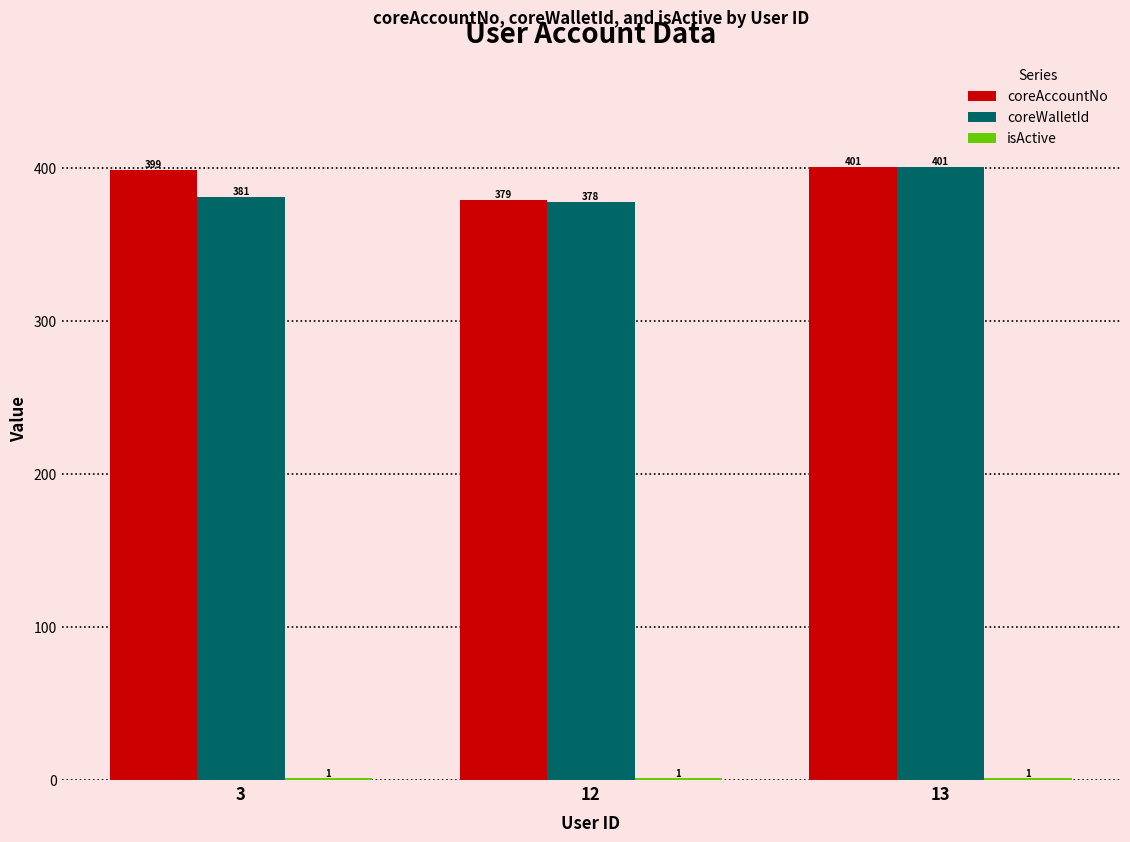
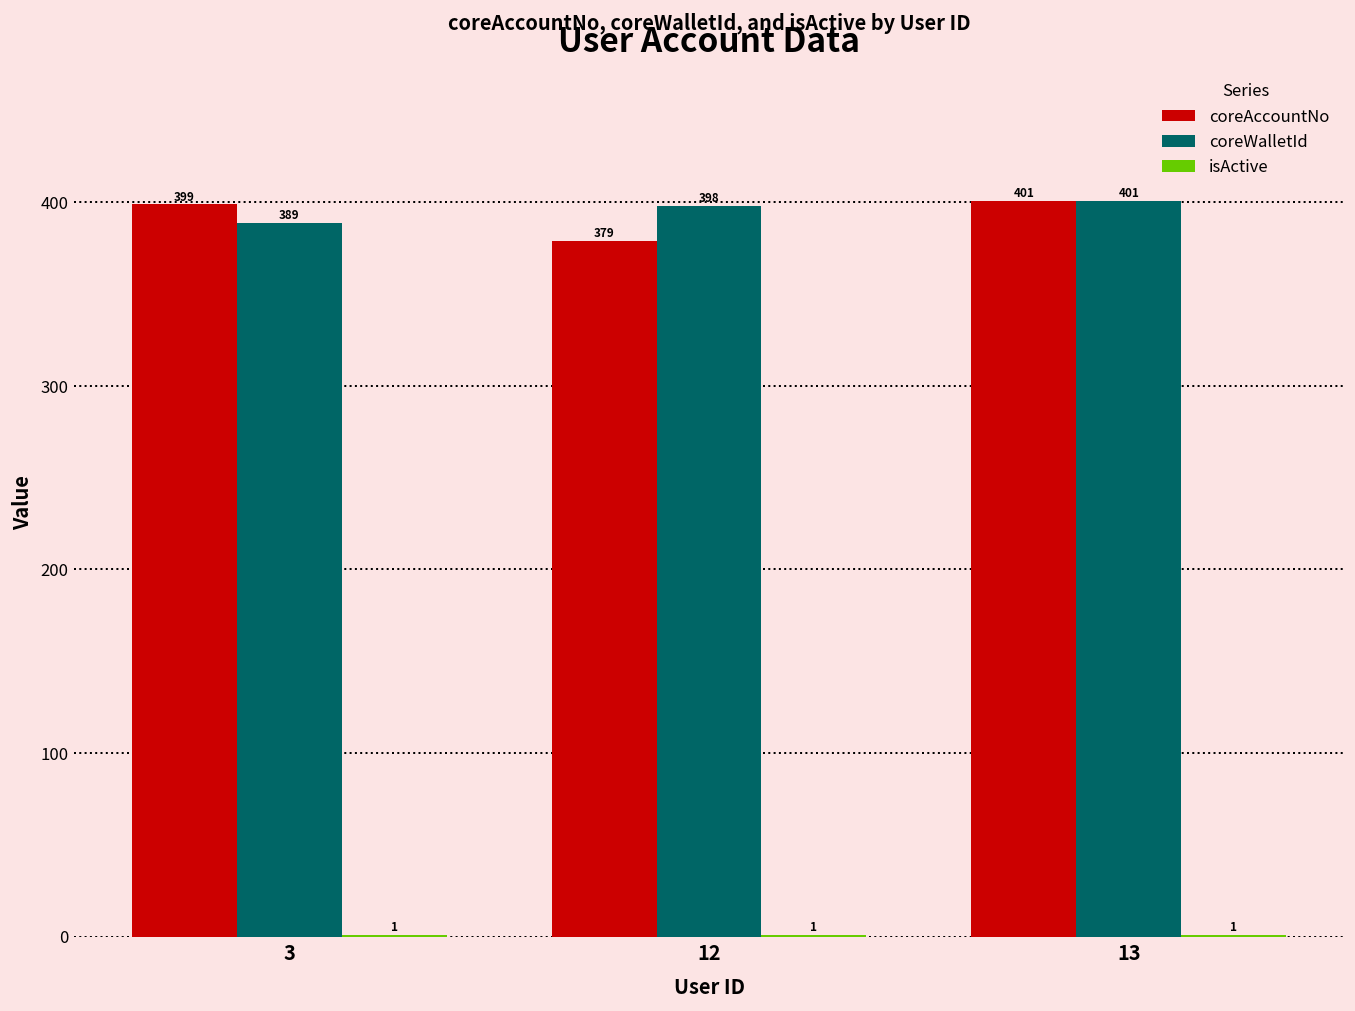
  {
    "coreAccountNo": {
      "3": 399,
      "12": 379,
      "13": 401
    },
    "coreWalletId": {
-     "3": 381,
-     "12": 378,
+     "3": 389,
+     "12": 398,
      "13": 401
    },
    "isActive": {
      "3": 1,
      "12": 1,
      "13": 1
    }
  }
